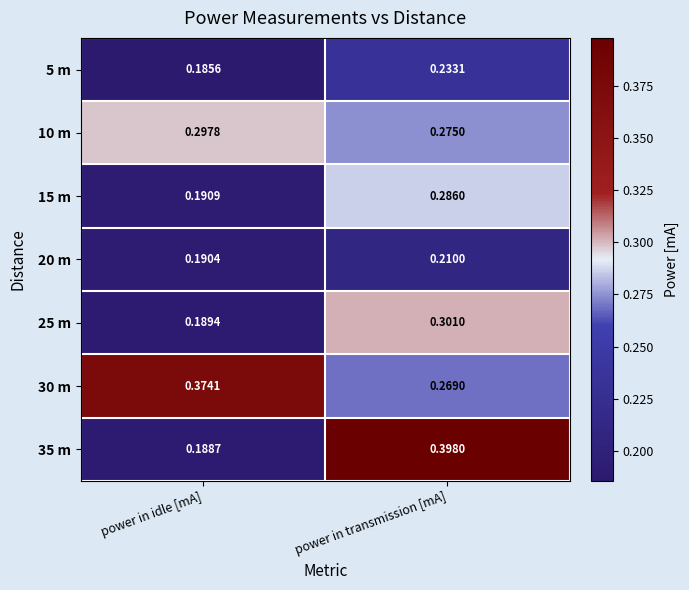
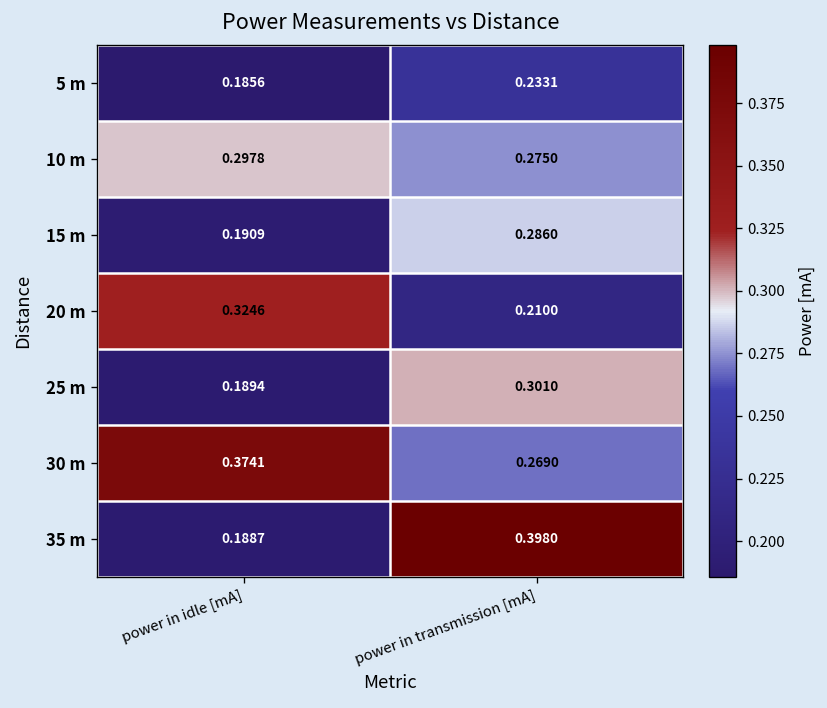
  {
    "5 m": {
      "power in idle [mA]": 0.1856,
      "power in transmission [mA]": 0.2331
    },
    "10 m": {
      "power in idle [mA]": 0.2978,
      "power in transmission [mA]": 0.2750
    },
    "15 m": {
      "power in idle [mA]": 0.1909,
      "power in transmission [mA]": 0.2860
    },
    "20 m": {
-     "power in idle [mA]": 0.1904,
+     "power in idle [mA]": 0.3246,
      "power in transmission [mA]": 0.2100
    },
    "25 m": {
      "power in idle [mA]": 0.1894,
      "power in transmission [mA]": 0.3010
    },
    "30 m": {
      "power in idle [mA]": 0.3741,
      "power in transmission [mA]": 0.2690
    },
    "35 m": {
      "power in idle [mA]": 0.1887,
      "power in transmission [mA]": 0.3980
    }
  }
